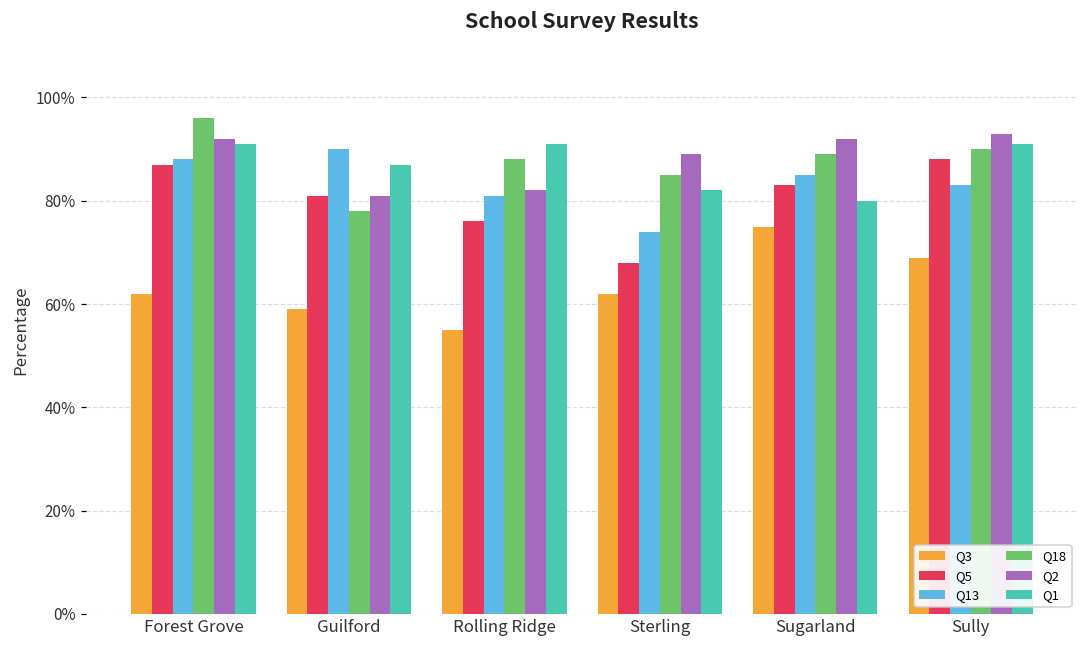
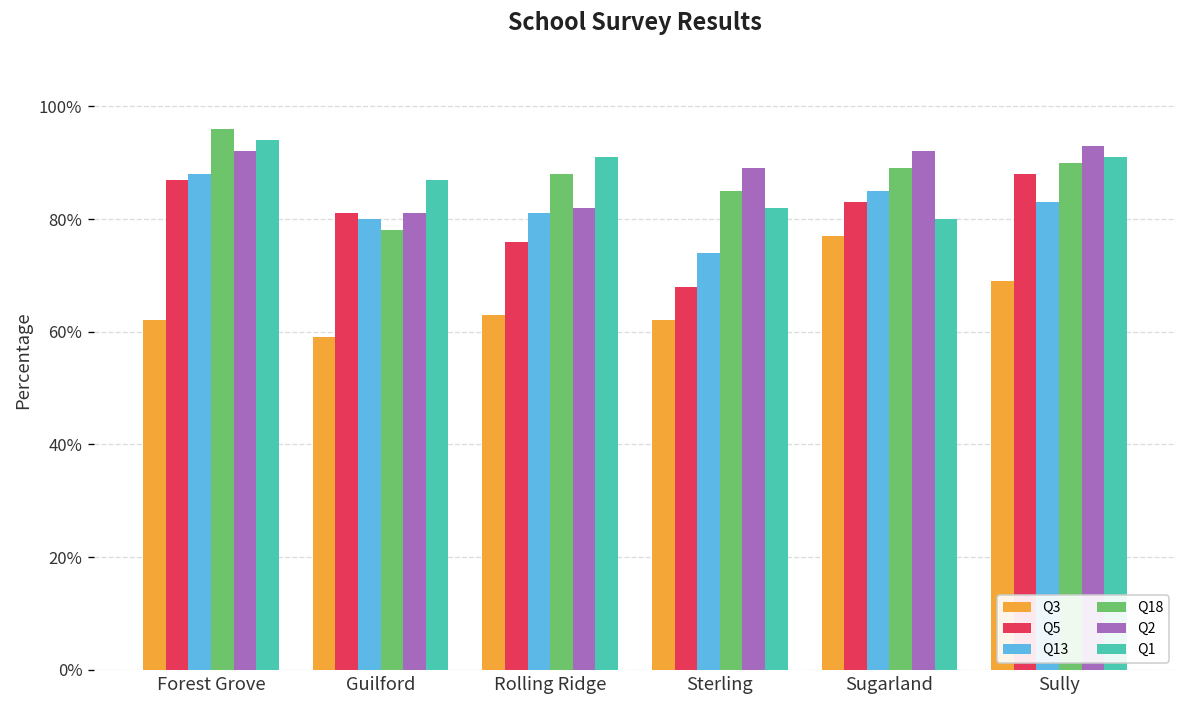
  {
    "Q3": {
      "Forest Grove": "62%",
      "Guilford": "59%",
-     "Rolling Ridge": "55%",
+     "Rolling Ridge": "63%",
      "Sterling": "62%",
-     "Sugarland": "75%",
+     "Sugarland": "77%",
      "Sully": "69%"
    },
    "Q5": {
      "Forest Grove": "87%",
      "Guilford": "81%",
      "Rolling Ridge": "76%",
      "Sterling": "68%",
      "Sugarland": "83%",
      "Sully": "88%"
    },
    "Q13": {
      "Forest Grove": "88%",
-     "Guilford": "90%",
+     "Guilford": "80%",
      "Rolling Ridge": "81%",
      "Sterling": "74%",
      "Sugarland": "85%",
      "Sully": "83%"
    },
    "Q18": {
      "Forest Grove": "96%",
      "Guilford": "78%",
      "Rolling Ridge": "88%",
      "Sterling": "85%",
      "Sugarland": "89%",
      "Sully": "90%"
    },
    "Q2": {
      "Forest Grove": "92%",
      "Guilford": "81%",
      "Rolling Ridge": "82%",
      "Sterling": "89%",
      "Sugarland": "92%",
      "Sully": "93%"
    },
    "Q1": {
-     "Forest Grove": "91%",
+     "Forest Grove": "94%",
      "Guilford": "87%",
      "Rolling Ridge": "91%",
      "Sterling": "82%",
      "Sugarland": "80%",
      "Sully": "91%"
    }
  }
